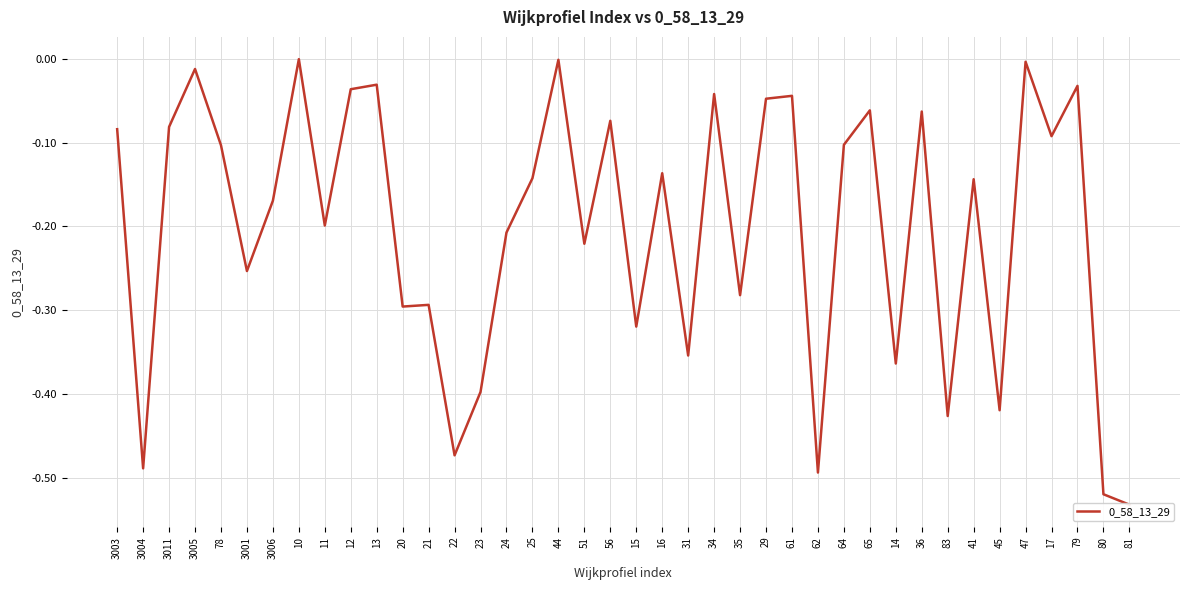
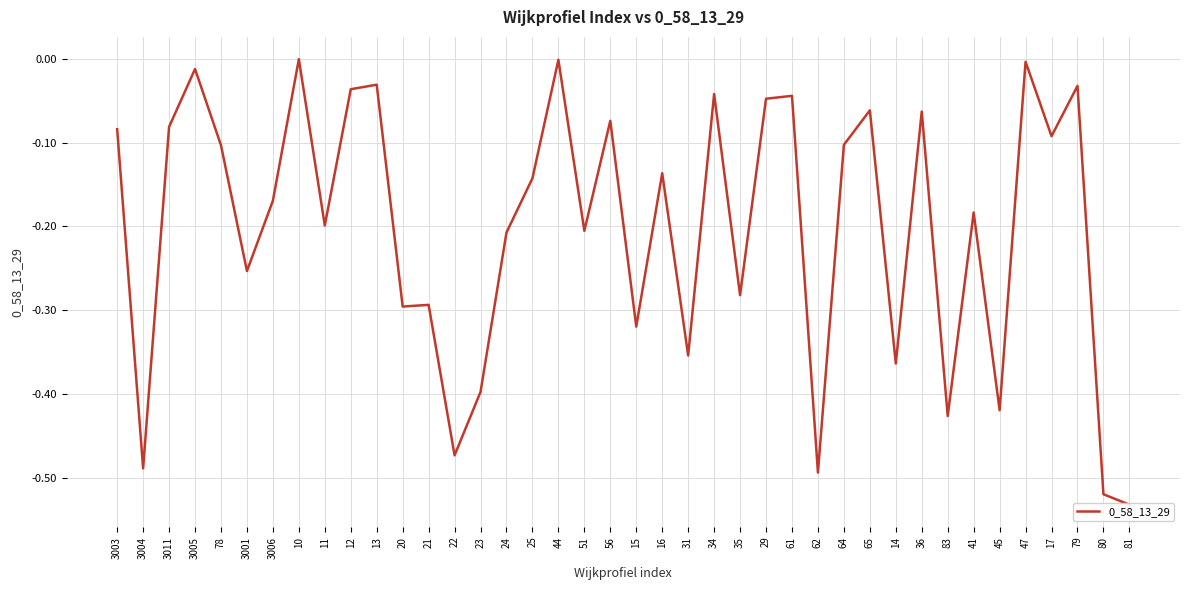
  {
    "3003": -0.08,
    "3004": -0.49,
    "3011": -0.08,
    "3005": -0.01,
    "78": -0.10,
    "3001": -0.25,
    "3006": -0.17,
    "10": 0.00,
    "11": -0.20,
    "12": -0.04,
    "13": -0.03,
    "20": -0.30,
    "21": -0.29,
    "22": -0.47,
    "23": -0.40,
    "24": -0.21,
    "25": -0.14,
    "44": 0.00,
-   "51": -0.22,
+   "51": -0.21,
    "56": -0.07,
    "15": -0.32,
    "16": -0.14,
    "31": -0.35,
    "34": -0.04,
    "35": -0.28,
    "29": -0.05,
    "61": -0.04,
    "62": -0.49,
    "64": -0.10,
    "65": -0.06,
    "14": -0.36,
    "36": -0.06,
    "83": -0.43,
-   "41": -0.14,
+   "41": -0.18,
    "45": -0.42,
    "47": 0.00,
    "17": -0.09,
    "79": -0.03,
    "80": -0.52
  }
